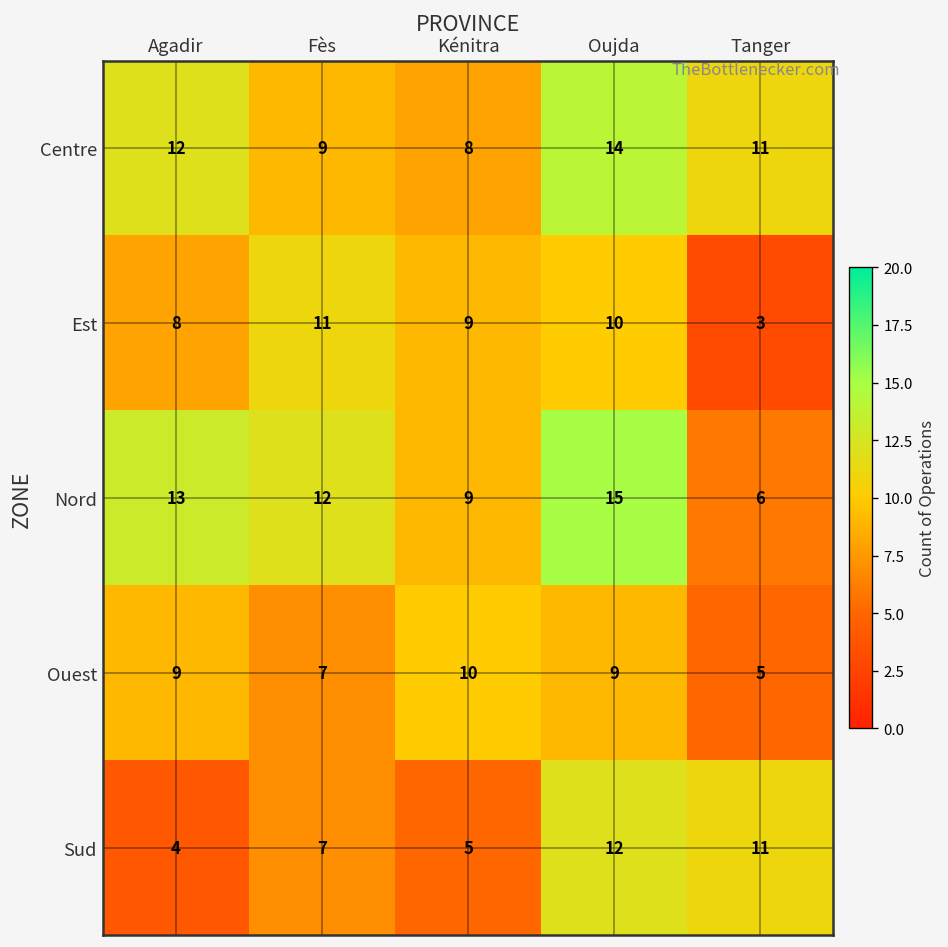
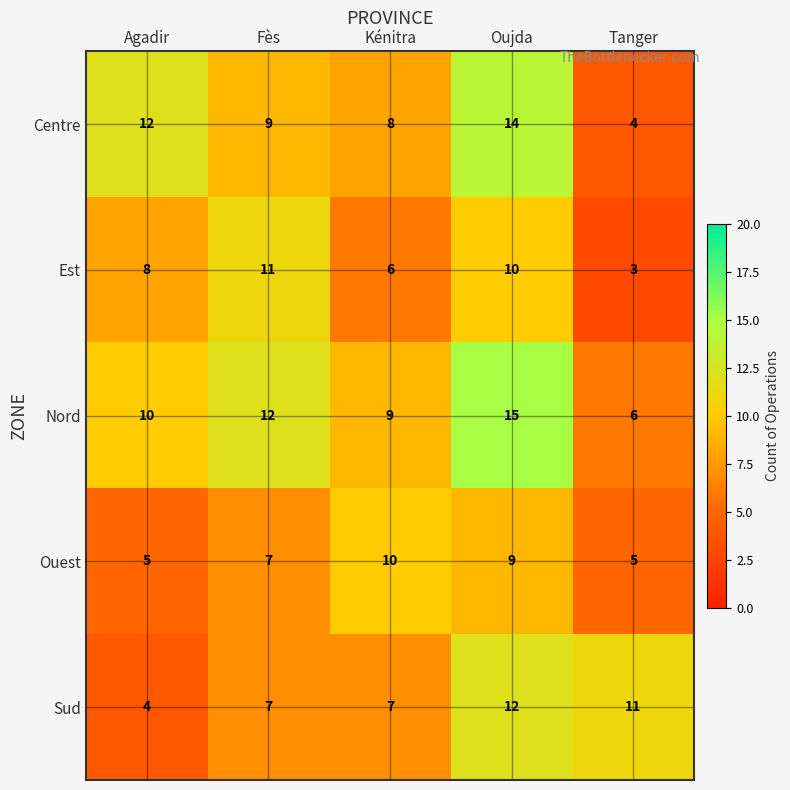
  {
    "Centre": {
      "Agadir": 12,
      "Fès": 9,
      "Kénitra": 8,
      "Oujda": 14,
-     "Tanger": 11
+     "Tanger": 4
    },
    "Est": {
      "Agadir": 8,
      "Fès": 11,
-     "Kénitra": 9,
+     "Kénitra": 6,
      "Oujda": 10,
      "Tanger": 3
    },
    "Nord": {
-     "Agadir": 13,
+     "Agadir": 10,
      "Fès": 12,
      "Kénitra": 9,
      "Oujda": 15,
      "Tanger": 6
    },
    "Ouest": {
-     "Agadir": 9,
+     "Agadir": 5,
      "Fès": 7,
      "Kénitra": 10,
      "Oujda": 9,
      "Tanger": 5
    },
    "Sud": {
      "Agadir": 4,
      "Fès": 7,
-     "Kénitra": 5,
+     "Kénitra": 7,
      "Oujda": 12,
      "Tanger": 11
    }
  }
